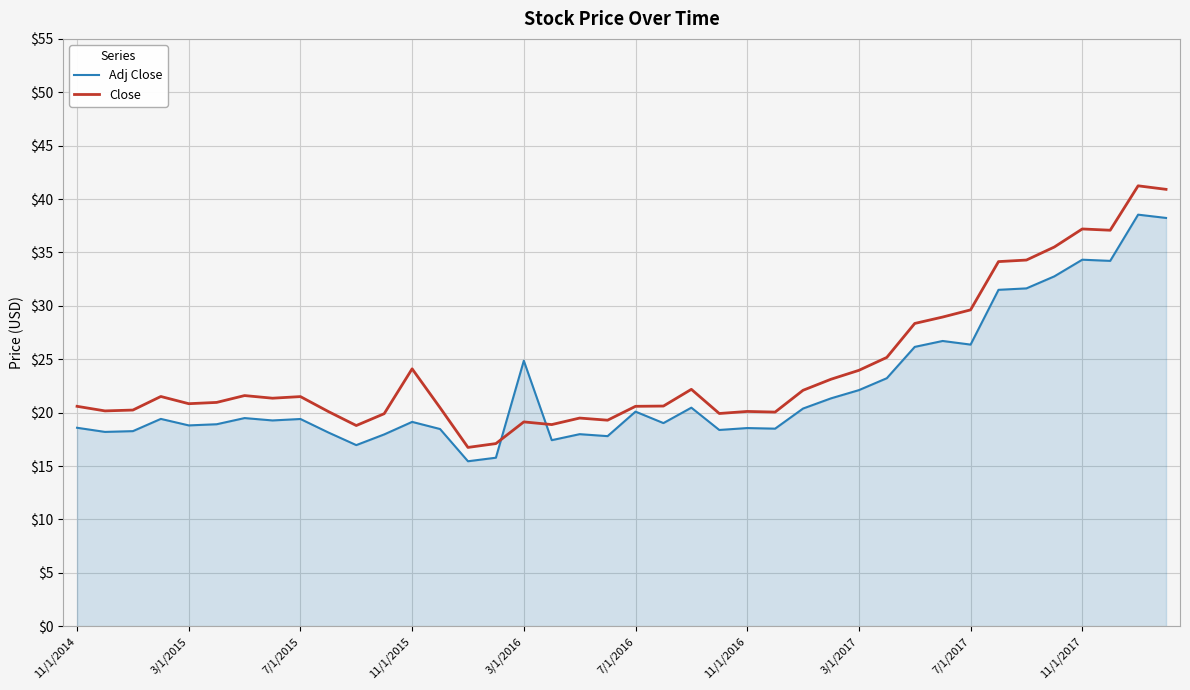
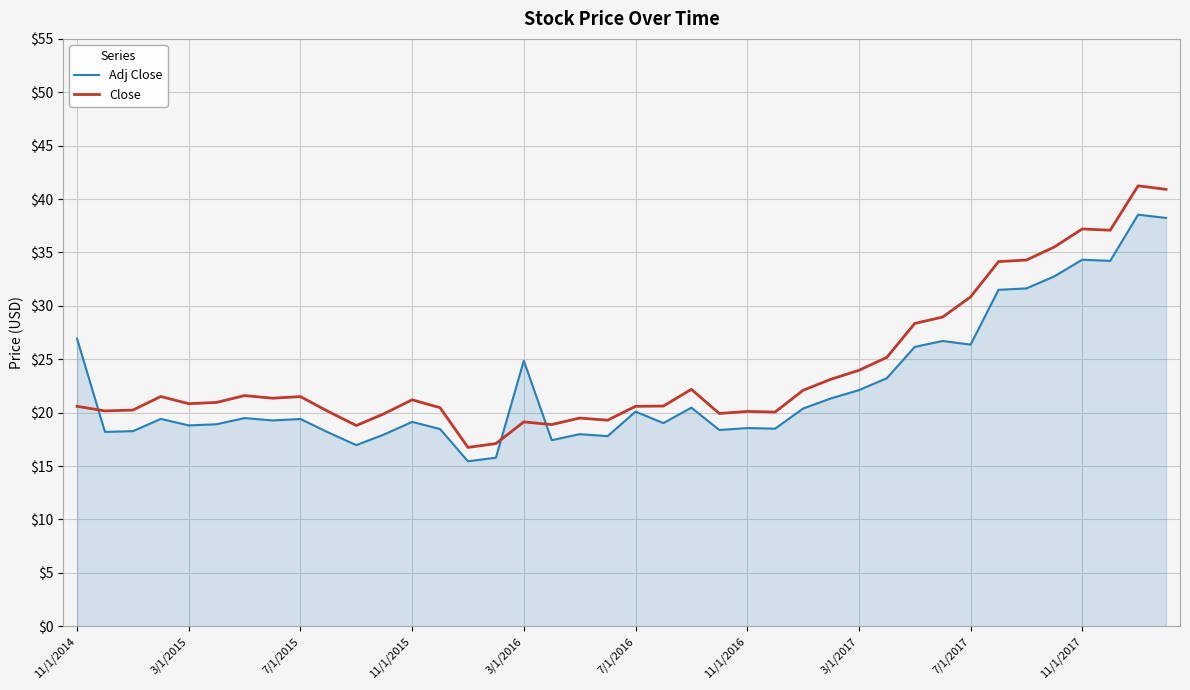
  {
    "Adj Close": {
-     "11/1/2014": "$18.6",
+     "11/1/2014": "$26.9",
      "3/1/2015": "$18.8",
      "7/1/2015": "$19.4",
      "11/1/2015": "$19.1",
      "3/1/2016": "$24.9",
      "7/1/2016": "$20.1",
      "11/1/2016": "$18.6",
      "3/1/2017": "$22.1",
      "7/1/2017": "$26.4",
      "11/1/2017": "$34.3"
    },
    "Close": {
      "11/1/2014": "$20.6",
      "3/1/2015": "$20.8",
      "7/1/2015": "$21.5",
-     "11/1/2015": "$24.1",
+     "11/1/2015": "$21.2",
      "3/1/2016": "$19.1",
      "7/1/2016": "$20.6",
      "11/1/2016": "$20.1",
      "3/1/2017": "$24.0",
-     "7/1/2017": "$29.6",
+     "7/1/2017": "$30.8",
      "11/1/2017": "$37.2"
    }
  }
